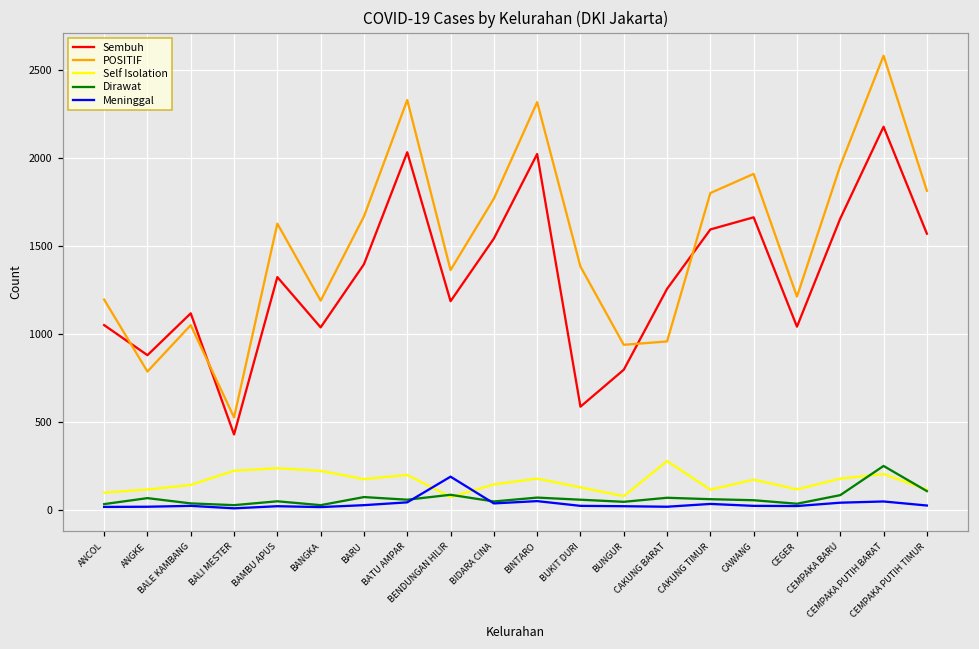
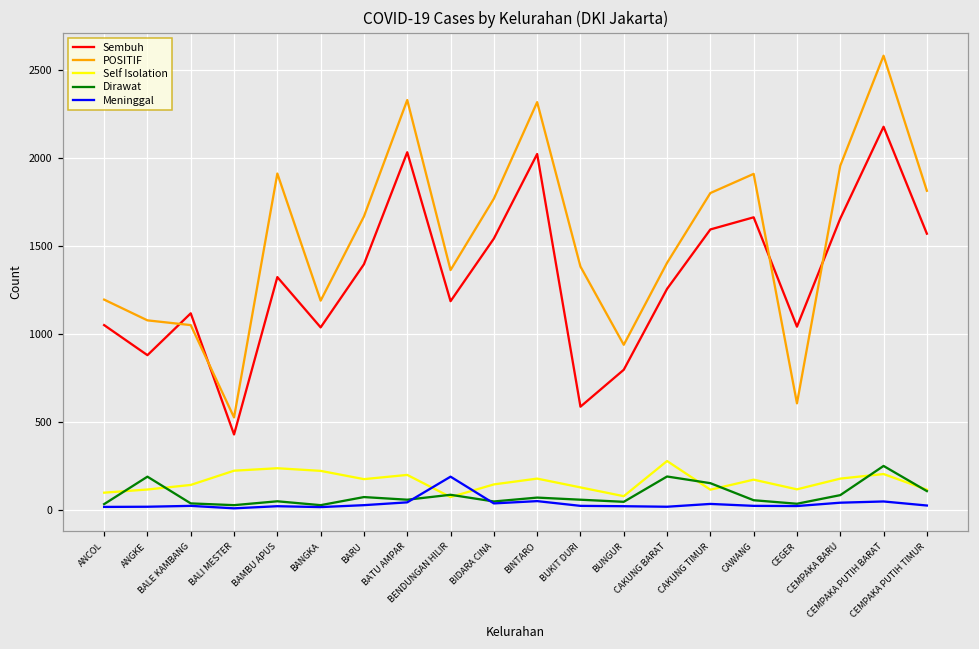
  {
    "Sembuh": {
      "ANCOL": 1050,
      "ANGKE": 880,
      "BALE KAMBANG": 1120,
      "BALI MESTER": 430,
      "BAMBU APUS": 1320,
      "BANGKA": 1040,
      "BARU": 1400,
      "BATU AMPAR": 2030,
      "BENDUNGAN HILIR": 1190,
      "BIDARA CINA": 1540,
      "BINTARO": 2020,
      "BUKIT DURI": 590,
      "BUNGUR": 800,
      "CAKUNG BARAT": 1260,
      "CAKUNG TIMUR": 1590,
      "CAWANG": 1660,
      "CEGER": 1040,
      "CEMPAKA BARU": 1660,
      "CEMPAKA PUTIH BARAT": 2180,
      "CEMPAKA PUTIH TIMUR": 1570
    },
    "POSITIF": {
      "ANCOL": 1200,
-     "ANGKE": 790,
+     "ANGKE": 1080,
      "BALE KAMBANG": 1050,
      "BALI MESTER": 530,
-     "BAMBU APUS": 1630,
+     "BAMBU APUS": 1910,
      "BANGKA": 1190,
      "BARU": 1670,
      "BATU AMPAR": 2330,
      "BENDUNGAN HILIR": 1360,
      "BIDARA CINA": 1770,
      "BINTARO": 2320,
      "BUKIT DURI": 1380,
      "BUNGUR": 940,
-     "CAKUNG BARAT": 960,
+     "CAKUNG BARAT": 1400,
      "CAKUNG TIMUR": 1800,
      "CAWANG": 1910,
-     "CEGER": 1210,
+     "CEGER": 610,
      "CEMPAKA BARU": 1960,
      "CEMPAKA PUTIH BARAT": 2580,
      "CEMPAKA PUTIH TIMUR": 1810
    },
    "Self Isolation": {
      "ANCOL": 100,
      "ANGKE": 120,
      "BALE KAMBANG": 140,
      "BALI MESTER": 220,
      "BAMBU APUS": 240,
      "BANGKA": 220,
      "BARU": 170,
      "BATU AMPAR": 200,
      "BIDARA CINA": 140,
      "BINTARO": 180,
      "BUKIT DURI": 130,
      "BUNGUR": 80,
      "CAKUNG BARAT": 280,
      "CAKUNG TIMUR": 110,
      "CAWANG": 170,
      "CEGER": 120,
      "CEMPAKA BARU": 180,
      "CEMPAKA PUTIH BARAT": 200
    },
    "Dirawat": {
-     "ANGKE": 70,
+     "ANGKE": 190,
      "BALI MESTER": 30,
      "BAMBU APUS": 50,
      "BARU": 70,
      "BINTARO": 70,
      "BUKIT DURI": 60,
      "BUNGUR": 50,
-     "CAKUNG BARAT": 70,
-     "CAKUNG TIMUR": 60,
+     "CAKUNG BARAT": 190,
+     "CAKUNG TIMUR": 150,
      "CAWANG": 50,
      "CEMPAKA BARU": 80,
      "CEMPAKA PUTIH BARAT": 250
    },
    "Meninggal": {
      "ANGKE": 20,
      "BALI MESTER": 10,
      "BAMBU APUS": 20,
      "BARU": 30,
      "BENDUNGAN HILIR": 190,
      "BINTARO": 50,
      "BUKIT DURI": 20,
      "BUNGUR": 20,
      "CAKUNG BARAT": 20,
      "CAKUNG TIMUR": 30,
      "CAWANG": 20,
      "CEMPAKA BARU": 40,
      "CEMPAKA PUTIH BARAT": 50,
      "CEMPAKA PUTIH TIMUR": 20
    }
  }
